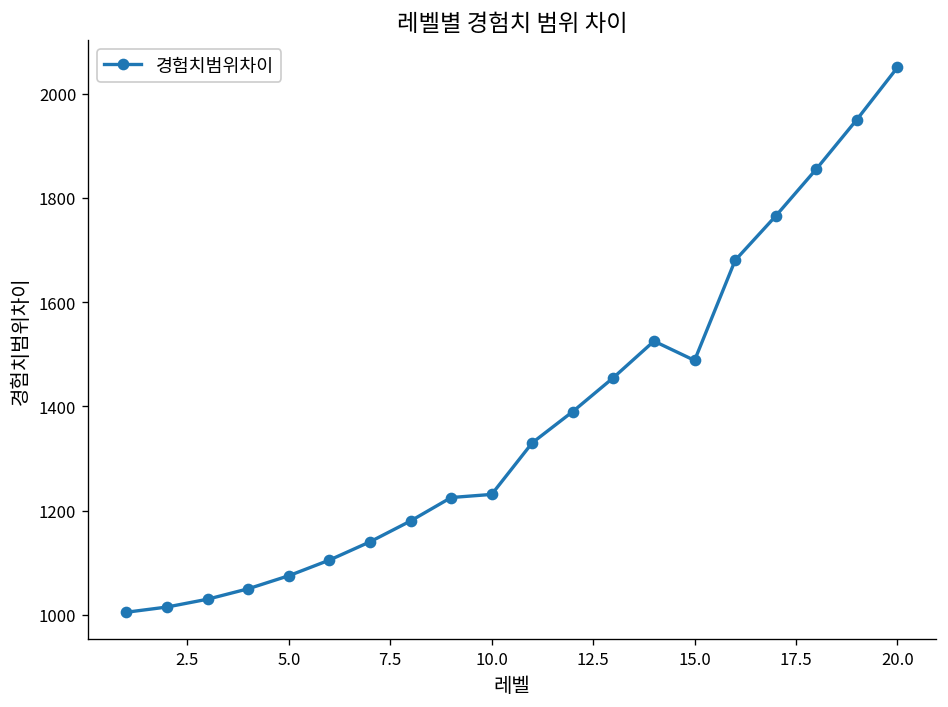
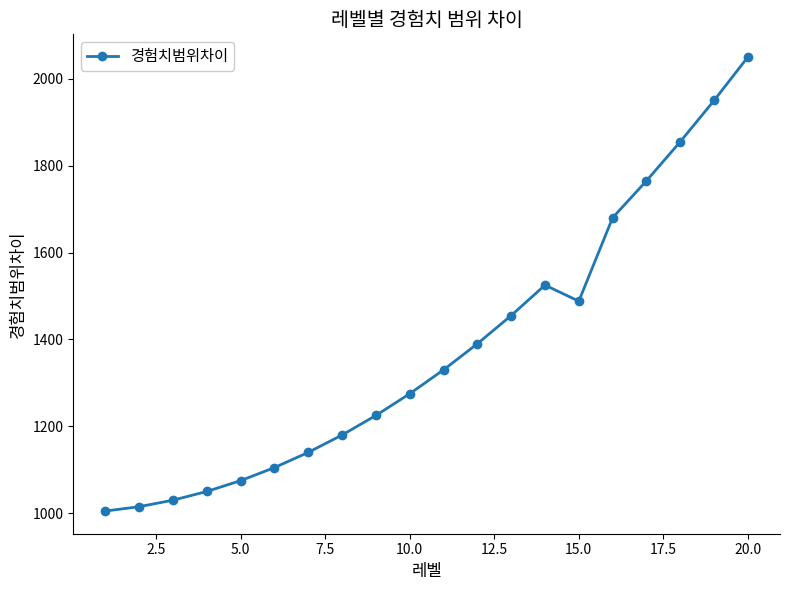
  {
    "5.0": 1080,
-   "10.0": 1230,
+   "10.0": 1280,
    "15.0": 1490,
    "20.0": 2050
  }
